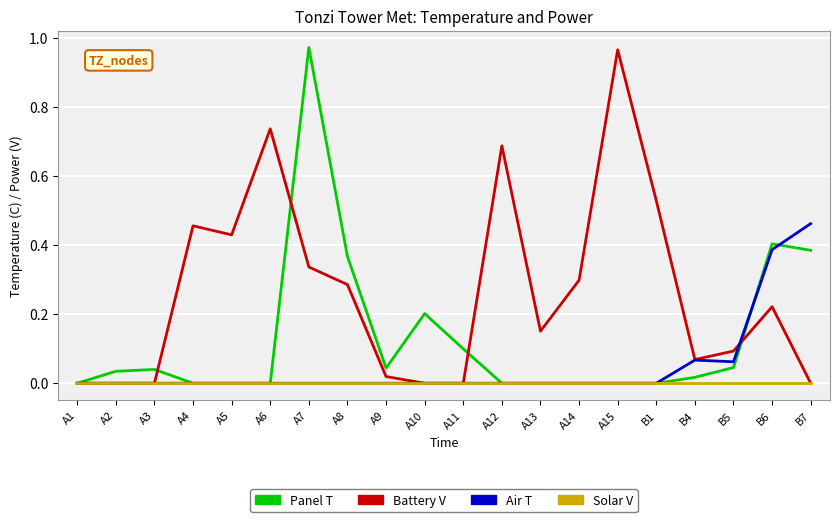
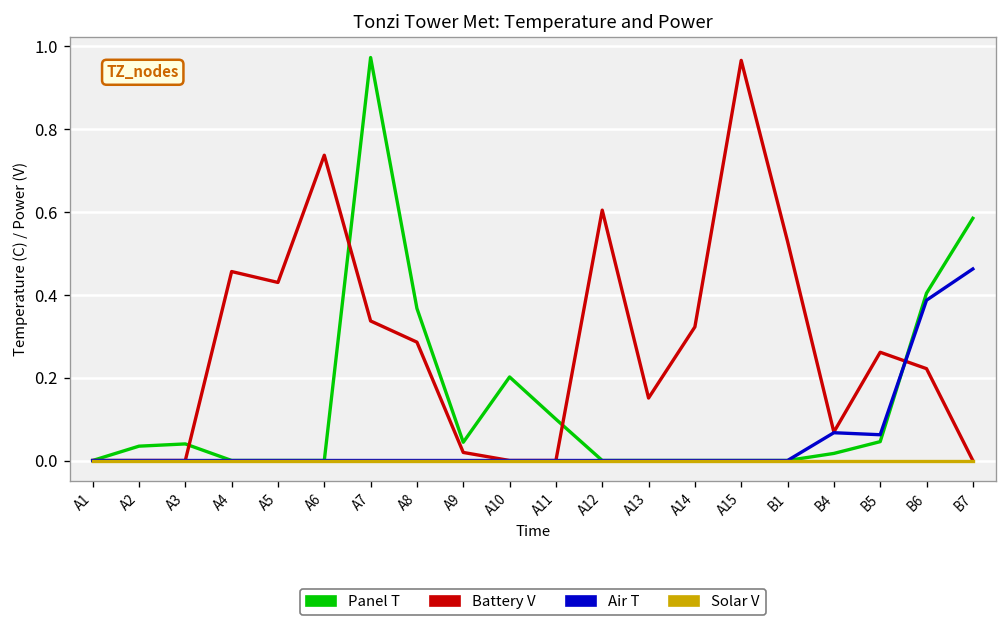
  {
    "Panel T": {
      "A2": 0.03,
      "A3": 0.04,
      "A7": 0.97,
      "A8": 0.37,
      "A9": 0.04,
      "A10": 0.20,
      "A11": 0.10,
      "B4": 0.02,
      "B5": 0.05,
      "B6": 0.40,
-     "B7": 0.39
+     "B7": 0.59
    },
    "Battery V": {
      "A4": 0.46,
      "A5": 0.43,
      "A6": 0.74,
      "A7": 0.34,
      "A8": 0.29,
      "A9": 0.02,
-     "A12": 0.69,
+     "A12": 0.60,
      "A13": 0.15,
-     "A14": 0.30,
+     "A14": 0.32,
      "A15": 0.97,
      "B1": 0.53,
-     "B5": 0.09,
+     "B5": 0.26,
      "B6": 0.22
    },
    "Air T": {
      "B5": 0.06,
      "B6": 0.39,
      "B7": 0.46
    },
    "Solar V": {
      "B4": 0.00,
      "B5": 0.00,
      "B6": 0.00
    }
  }
